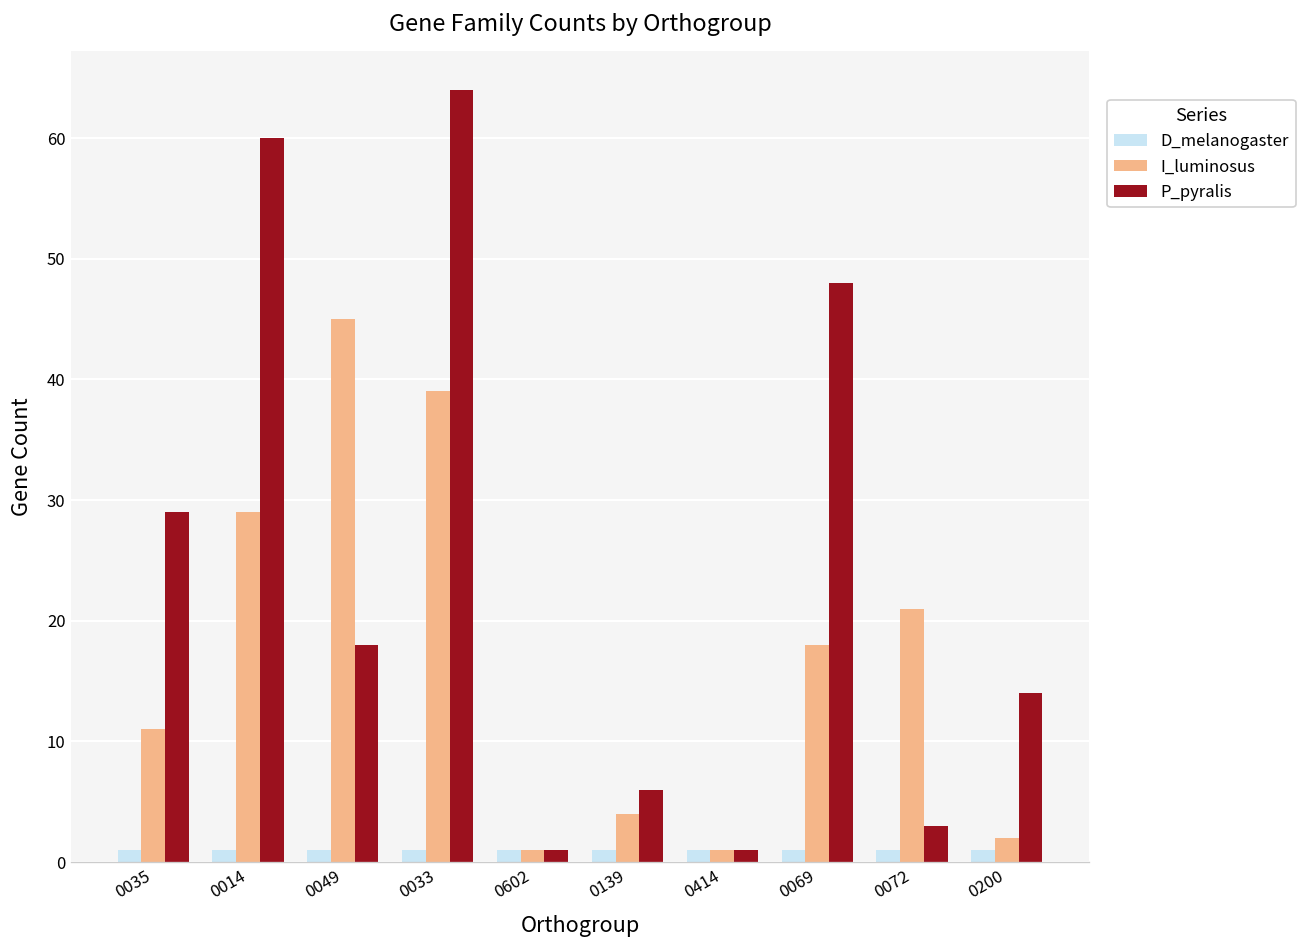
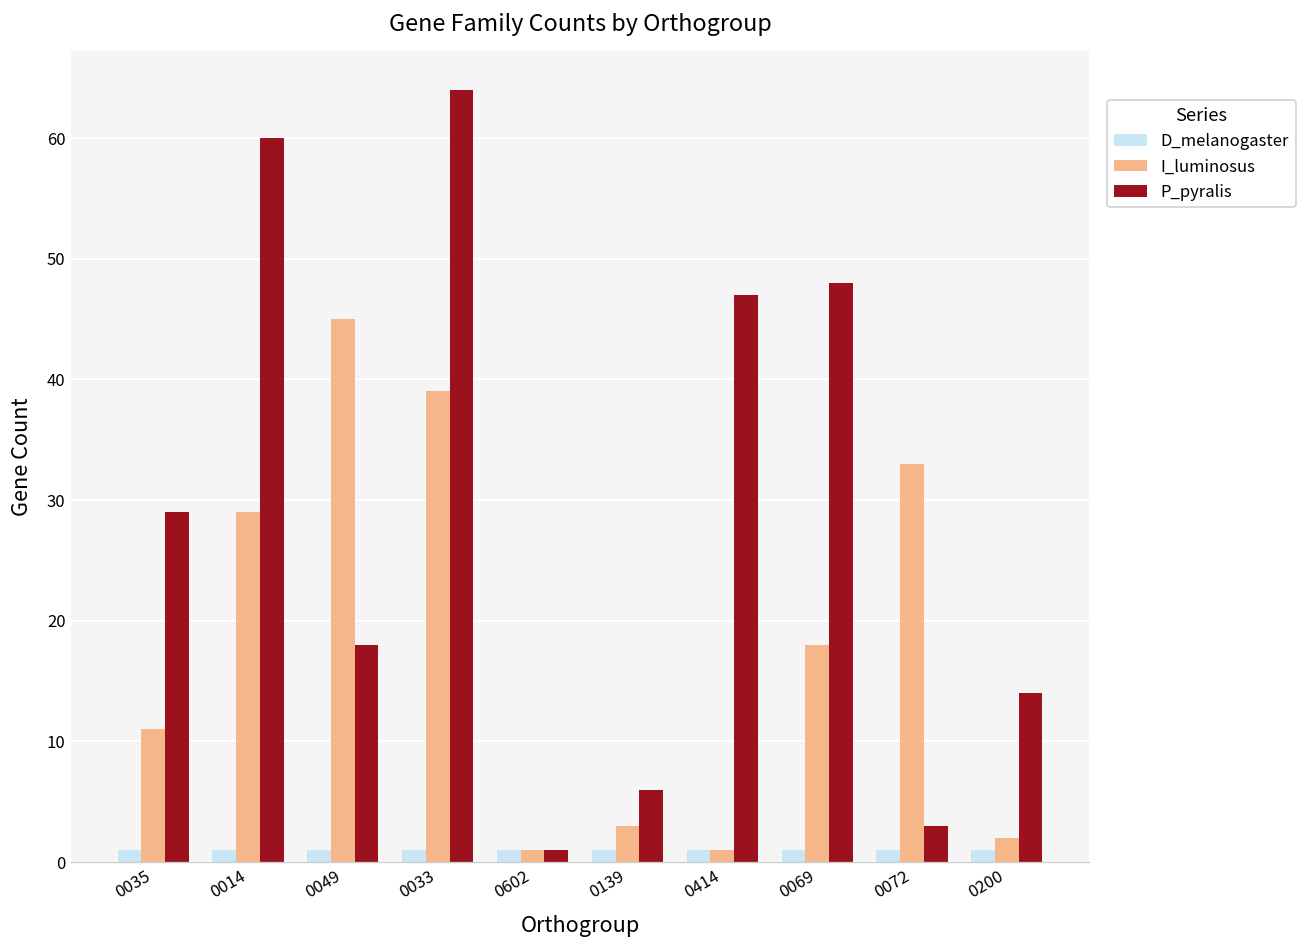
  {
    "D_melanogaster": {
      "0035": 1,
      "0014": 1,
      "0049": 1,
      "0033": 1,
      "0602": 1,
      "0139": 1,
      "0414": 1,
      "0069": 1,
      "0072": 1,
      "0200": 1
    },
    "I_luminosus": {
      "0035": 11,
      "0014": 29,
      "0049": 45,
      "0033": 39,
      "0602": 1,
-     "0139": 4,
+     "0139": 3,
      "0414": 1,
      "0069": 18,
-     "0072": 21,
+     "0072": 33,
      "0200": 2
    },
    "P_pyralis": {
      "0035": 29,
      "0014": 60,
      "0049": 18,
      "0033": 64,
      "0602": 1,
      "0139": 6,
-     "0414": 1,
+     "0414": 47,
      "0069": 48,
      "0072": 3,
      "0200": 14
    }
  }
